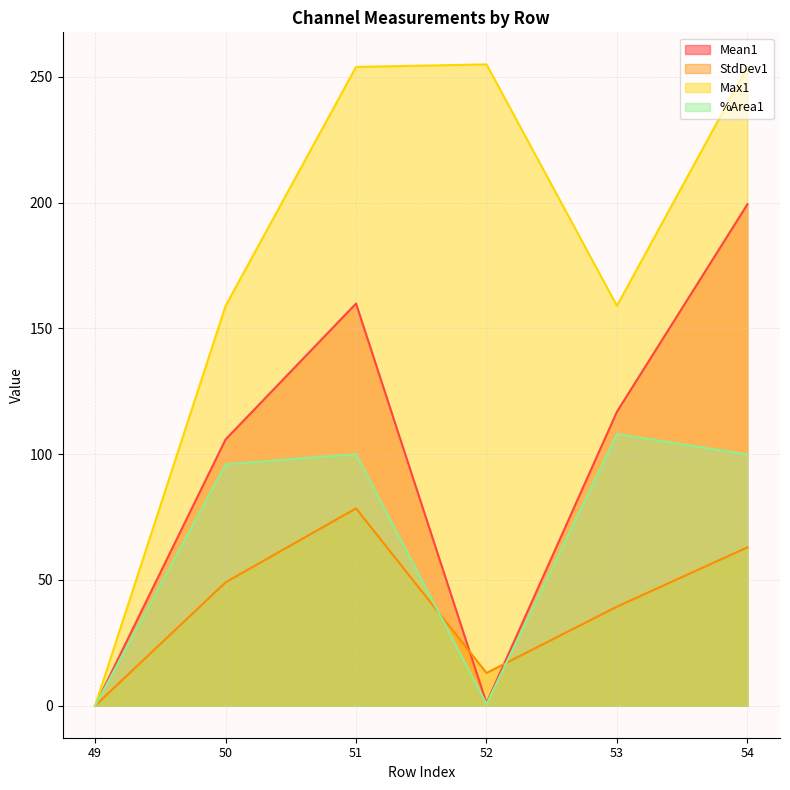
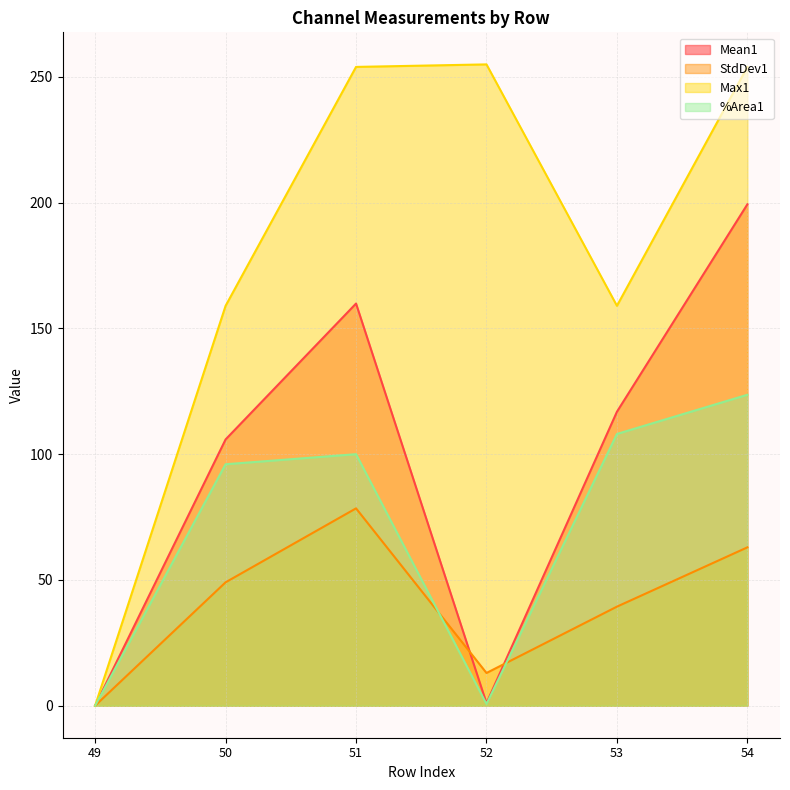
  {
    "Mean1": {
      "50": 106,
      "51": 160,
      "53": 117,
      "54": 199
    },
    "%Area1": {
      "50": 96,
      "51": 100,
      "53": 108,
-     "54": 100
+     "54": 124
    }
  }
